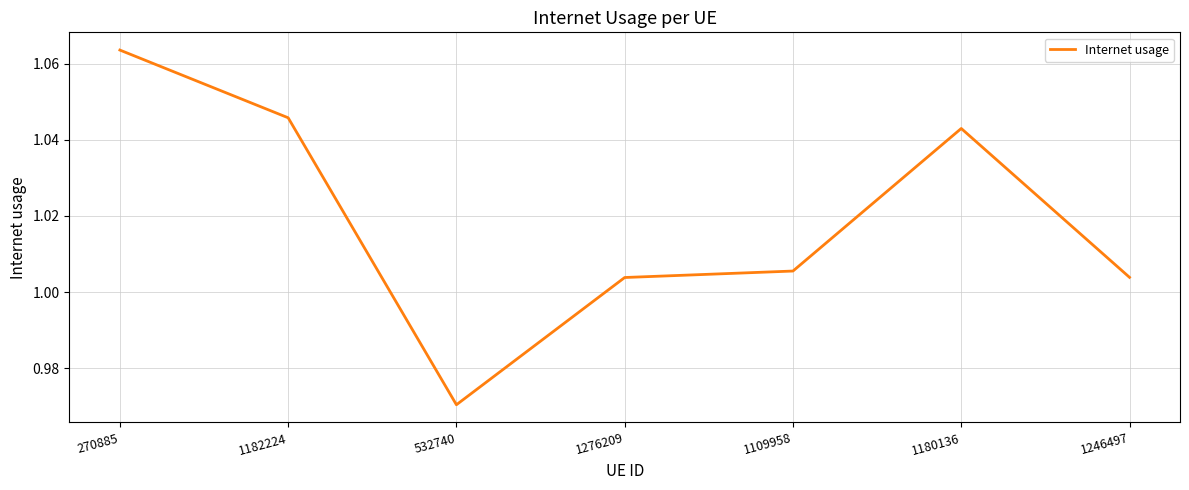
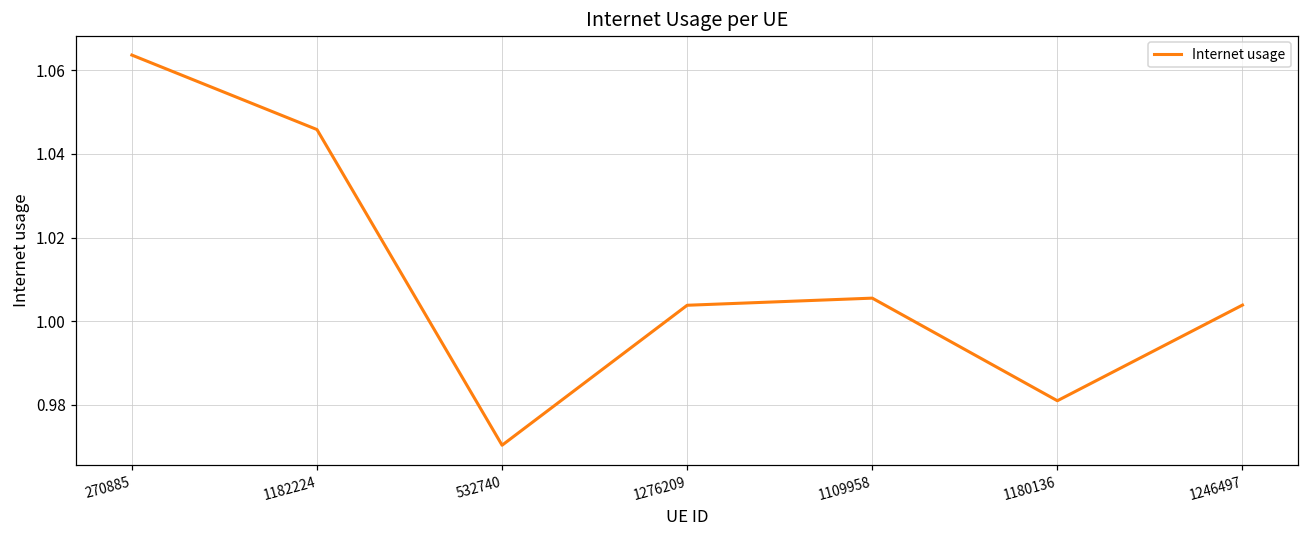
  {
    "270885": 1.064,
    "1182224": 1.046,
    "532740": 0.970,
    "1276209": 1.004,
    "1109958": 1.006,
-   "1180136": 1.043,
+   "1180136": 0.981,
    "1246497": 1.004
  }
